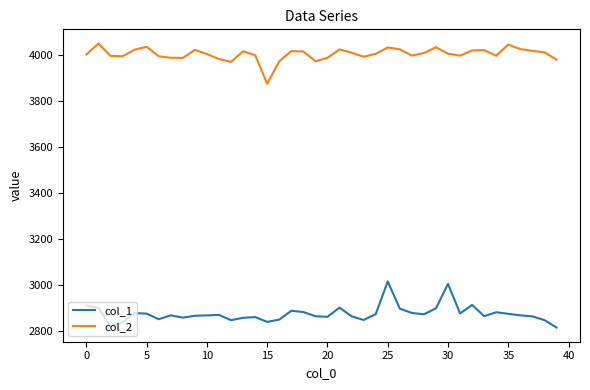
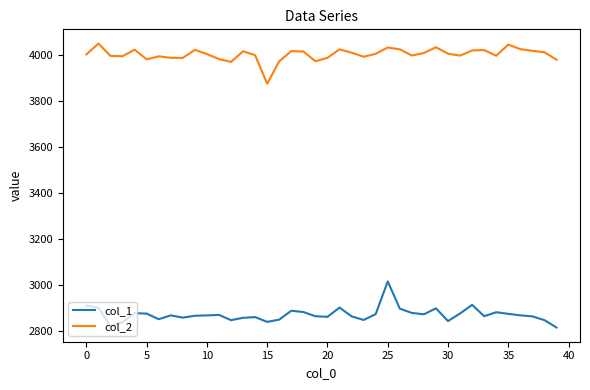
  {
    "col_1": {
      "5": 2870,
      "10": 2870,
      "15": 2840,
      "20": 2860,
      "25": 3010,
-     "30": 3000,
+     "30": 2840,
      "35": 2870
    },
    "col_2": {
      "0": 4000,
-     "5": 4040,
+     "5": 3980,
      "10": 4000,
      "15": 3870,
      "20": 3990,
      "25": 4030,
      "30": 4010,
      "35": 4040
    }
  }
